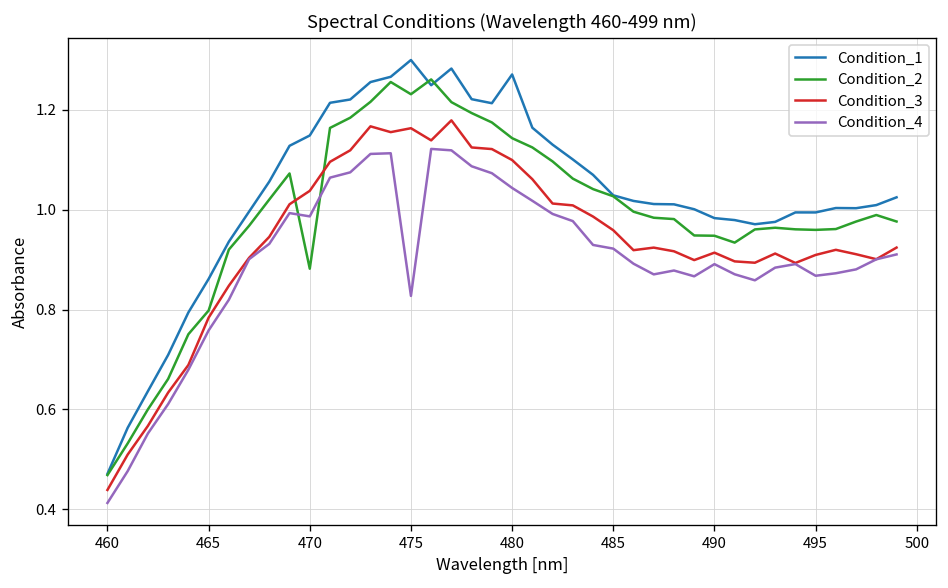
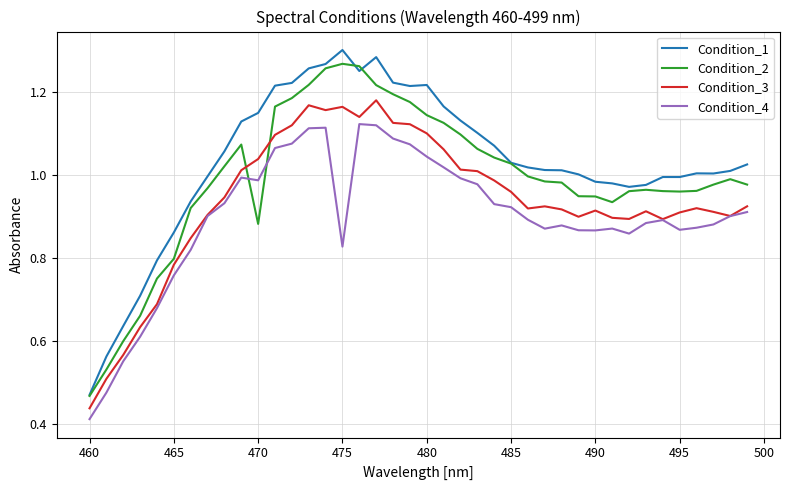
  {
    "Condition_1": {
      "465": 0.86,
      "470": 1.15,
      "475": 1.30,
-     "480": 1.27,
+     "480": 1.22,
      "490": 0.98,
      "495": 0.99
    },
    "Condition_2": {
      "465": 0.80,
      "470": 0.88,
-     "475": 1.23,
+     "475": 1.27,
      "480": 1.14,
      "490": 0.95,
      "495": 0.96
    },
    "Condition_3": {
      "460": 0.44,
      "465": 0.78,
      "470": 1.04,
      "475": 1.16,
      "480": 1.10,
      "485": 0.96,
      "490": 0.91,
      "495": 0.91
    },
    "Condition_4": {
      "460": 0.41,
      "465": 0.76,
      "470": 0.99,
      "475": 0.83,
      "480": 1.04,
      "485": 0.92,
-     "490": 0.89,
+     "490": 0.87,
      "495": 0.87
    }
  }
